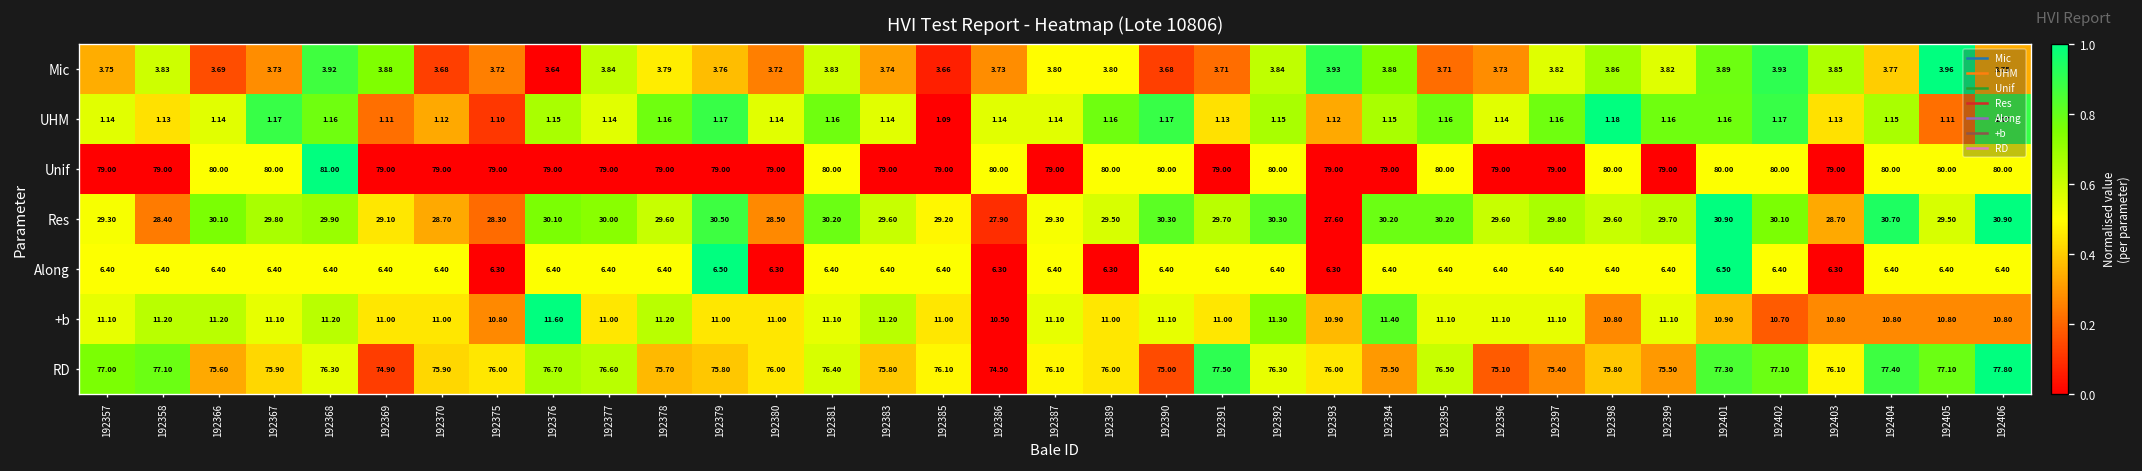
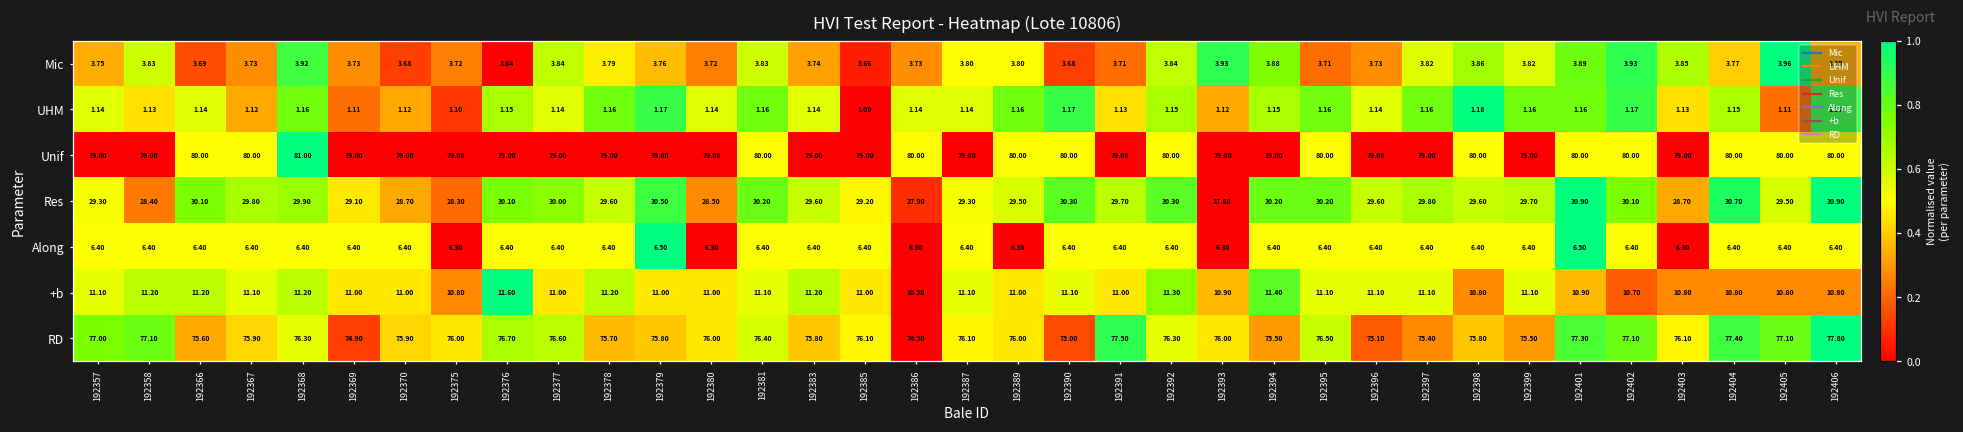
  {
    "Mic": {
      "192357": 3.75,
      "192358": 3.83,
      "192366": 3.69,
      "192367": 3.73,
      "192368": 3.92,
-     "192369": 3.88,
+     "192369": 3.73,
      "192370": 3.68,
      "192375": 3.72,
      "192376": 3.64,
      "192377": 3.84,
      "192378": 3.79,
      "192379": 3.76,
      "192380": 3.72,
      "192381": 3.83,
      "192383": 3.74,
      "192385": 3.66,
      "192386": 3.73,
      "192387": 3.80,
      "192389": 3.80,
      "192390": 3.68,
      "192391": 3.71,
      "192392": 3.84,
      "192393": 3.93,
      "192394": 3.88,
      "192395": 3.71,
      "192396": 3.73,
      "192397": 3.82,
      "192398": 3.86,
      "192399": 3.82,
      "192401": 3.89,
      "192402": 3.93,
      "192403": 3.85,
      "192404": 3.77,
      "192405": 3.96
    },
    "UHM": {
      "192357": 1.14,
      "192358": 1.13,
      "192366": 1.14,
-     "192367": 1.17,
+     "192367": 1.12,
      "192368": 1.16,
      "192369": 1.11,
      "192370": 1.12,
      "192375": 1.10,
      "192376": 1.15,
      "192377": 1.14,
      "192378": 1.16,
      "192379": 1.17,
      "192380": 1.14,
      "192381": 1.16,
      "192383": 1.14,
      "192385": 1.09,
      "192386": 1.14,
      "192387": 1.14,
      "192389": 1.16,
      "192390": 1.17,
      "192391": 1.13,
      "192392": 1.15,
      "192393": 1.12,
      "192394": 1.15,
      "192395": 1.16,
      "192396": 1.14,
      "192397": 1.16,
      "192398": 1.18,
      "192399": 1.16,
      "192401": 1.16,
      "192402": 1.17,
      "192403": 1.13,
      "192404": 1.15,
      "192405": 1.11
    }
  }
